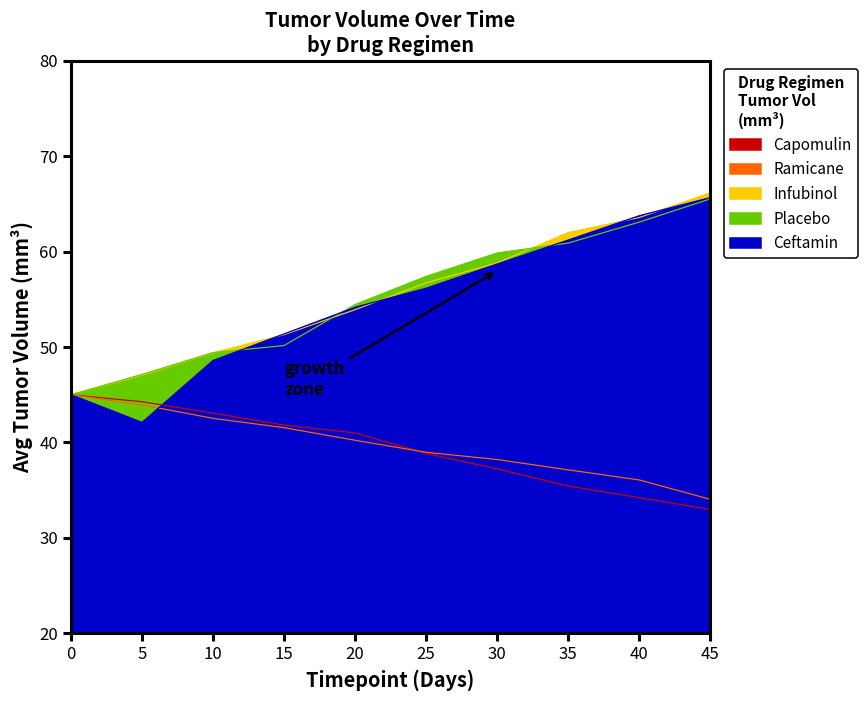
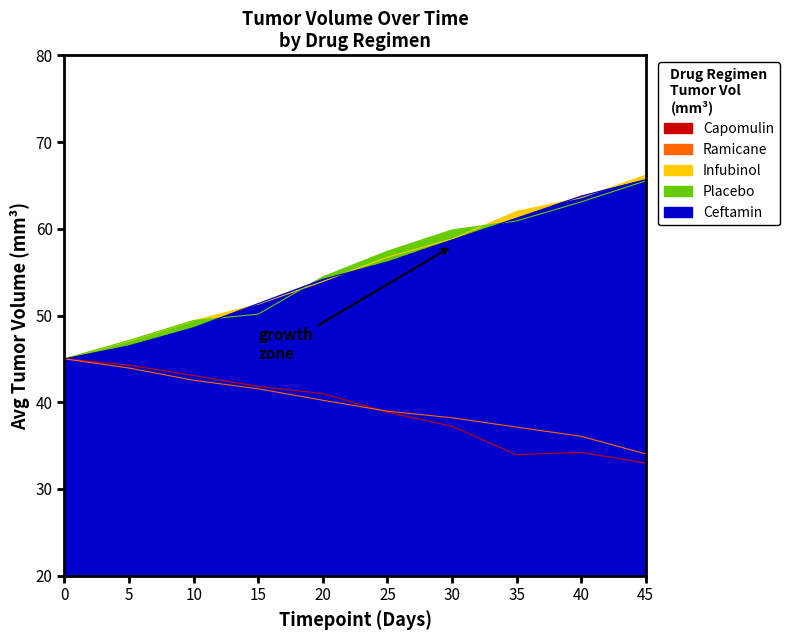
  {
    "Capomulin": {
      "5": 44,
      "10": 43,
      "20": 41,
      "30": 37,
-     "35": 35,
+     "35": 34,
      "40": 34,
      "45": 33
    },
    "Ramicane": {
      "5": 44,
      "10": 43,
      "20": 40,
      "30": 38,
      "35": 37,
      "40": 36,
      "45": 34
    },
    "Infubinol": {
      "25": 57,
      "35": 62,
      "45": 66
    },
    "Placebo": {
      "15": 50,
      "25": 57,
      "30": 60,
      "35": 61,
      "40": 63
    },
    "Ceftamin": {
-     "5": 42,
+     "5": 47,
      "10": 49,
      "25": 56,
      "35": 61
    }
  }
